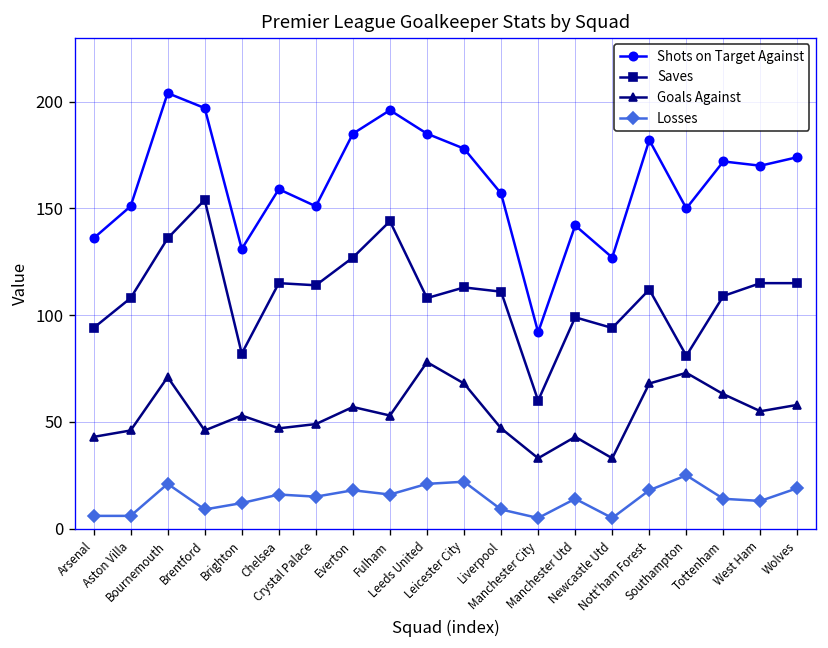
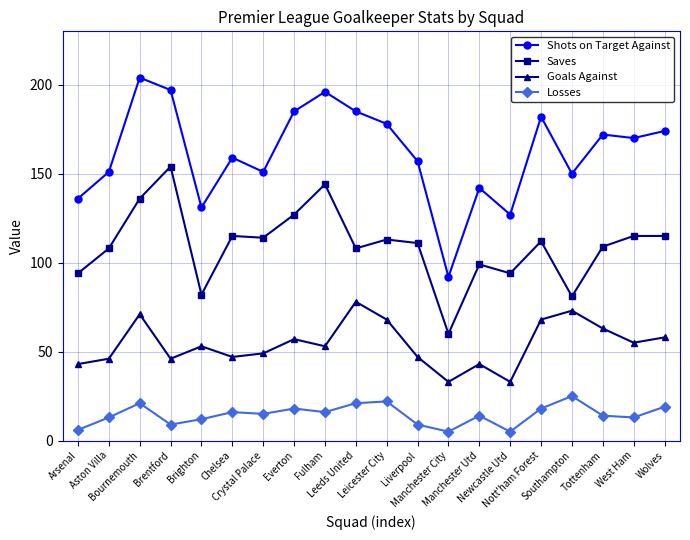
  {
    "Shots on Target Against": {
      "Arsenal": 136,
      "Aston Villa": 151,
      "Bournemouth": 204,
      "Brentford": 197,
      "Brighton": 131,
      "Chelsea": 159,
      "Crystal Palace": 151,
      "Everton": 185,
      "Fulham": 196,
      "Leeds United": 185,
      "Leicester City": 178,
      "Liverpool": 157,
      "Manchester City": 92,
      "Manchester Utd": 142,
      "Newcastle Utd": 127,
      "Nott'ham Forest": 182,
      "Southampton": 150,
      "Tottenham": 172,
      "West Ham": 170,
      "Wolves": 174
    },
    "Losses": {
      "Arsenal": 6,
-     "Aston Villa": 6,
+     "Aston Villa": 13,
      "Bournemouth": 21,
      "Brentford": 9,
      "Brighton": 12,
      "Chelsea": 16,
      "Crystal Palace": 15,
      "Everton": 18,
      "Fulham": 16,
      "Leeds United": 21,
      "Leicester City": 22,
      "Liverpool": 9,
      "Manchester City": 5,
      "Manchester Utd": 14,
      "Newcastle Utd": 5,
      "Nott'ham Forest": 18,
      "Southampton": 25,
      "Tottenham": 14,
      "West Ham": 13,
      "Wolves": 19
    }
  }
